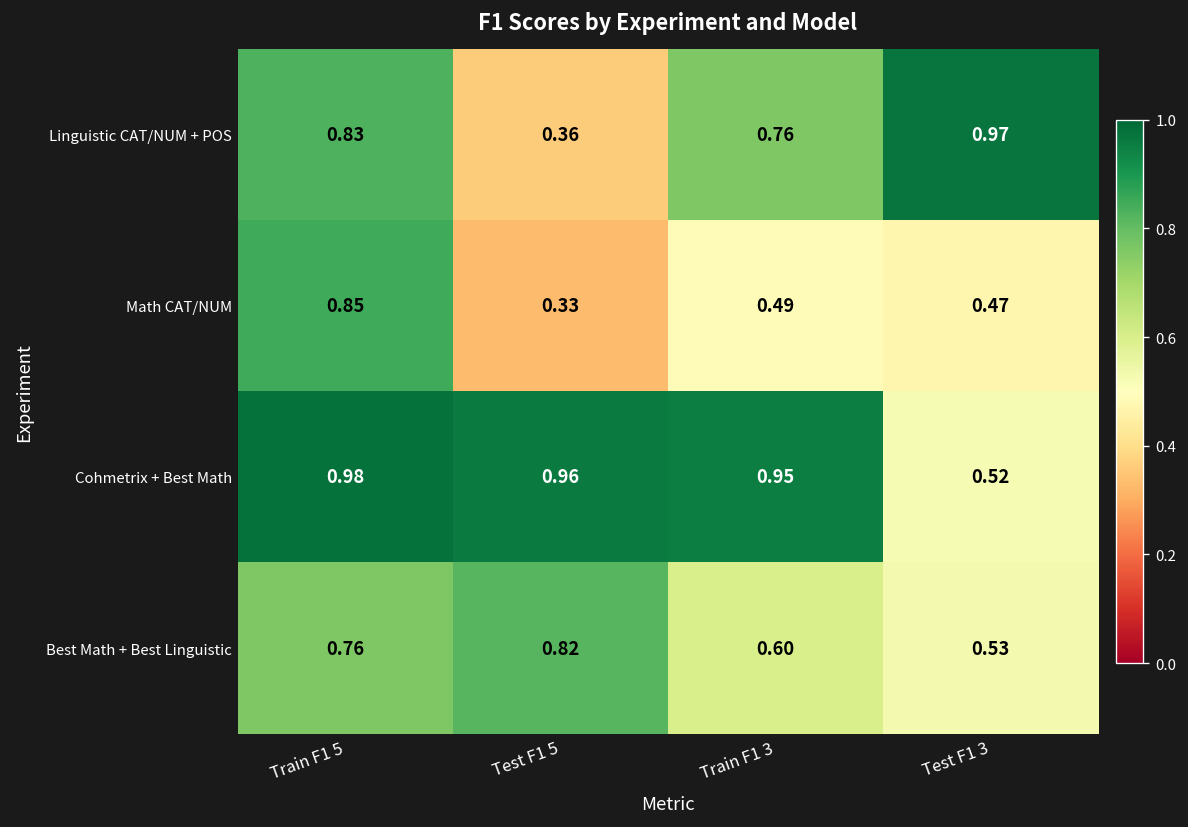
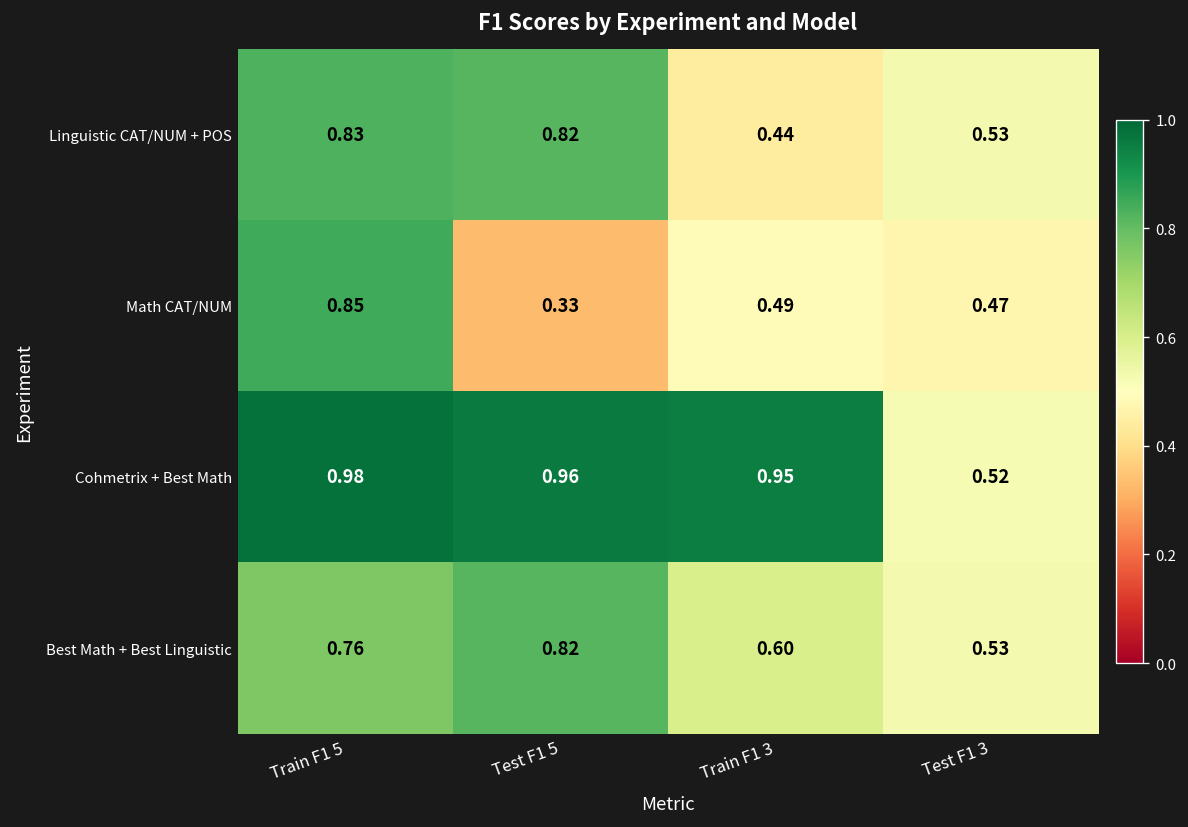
  {
    "Linguistic CAT/NUM + POS": {
      "Train F1 5": 0.83,
-     "Test F1 5": 0.36,
-     "Train F1 3": 0.76,
-     "Test F1 3": 0.97
+     "Test F1 5": 0.82,
+     "Train F1 3": 0.44,
+     "Test F1 3": 0.53
    },
    "Math CAT/NUM": {
      "Train F1 5": 0.85,
      "Test F1 5": 0.33,
      "Train F1 3": 0.49,
      "Test F1 3": 0.47
    },
    "Cohmetrix + Best Math": {
      "Train F1 5": 0.98,
      "Test F1 5": 0.96,
      "Train F1 3": 0.95,
      "Test F1 3": 0.52
    },
    "Best Math + Best Linguistic": {
      "Train F1 5": 0.76,
      "Test F1 5": 0.82,
      "Train F1 3": 0.60,
      "Test F1 3": 0.53
    }
  }
